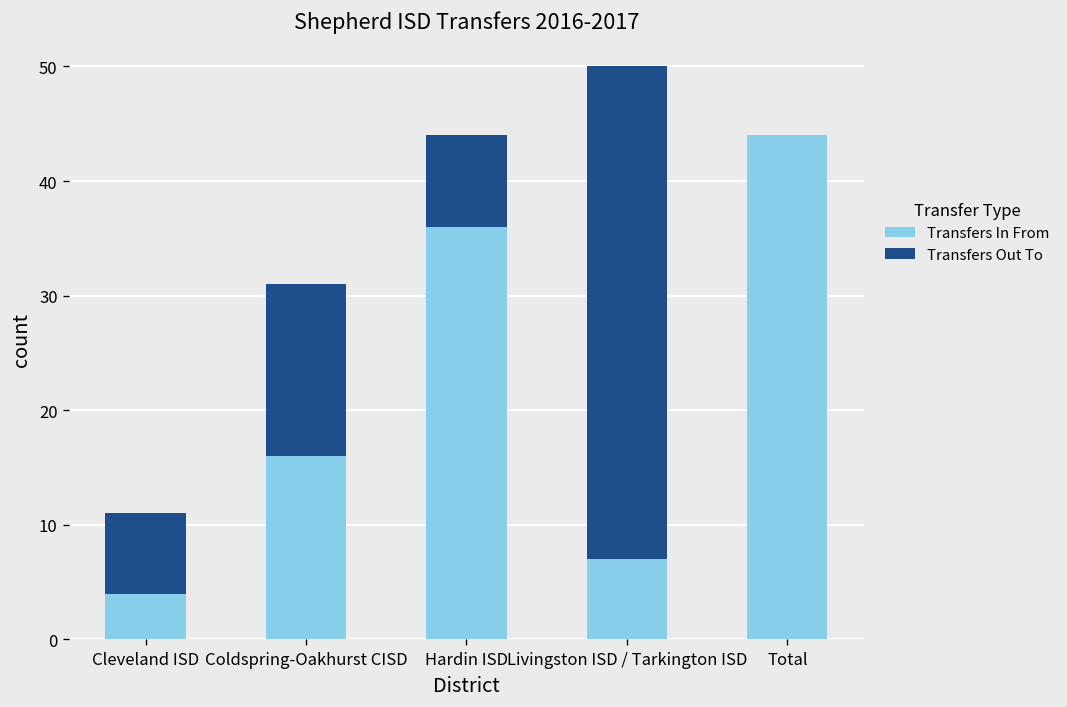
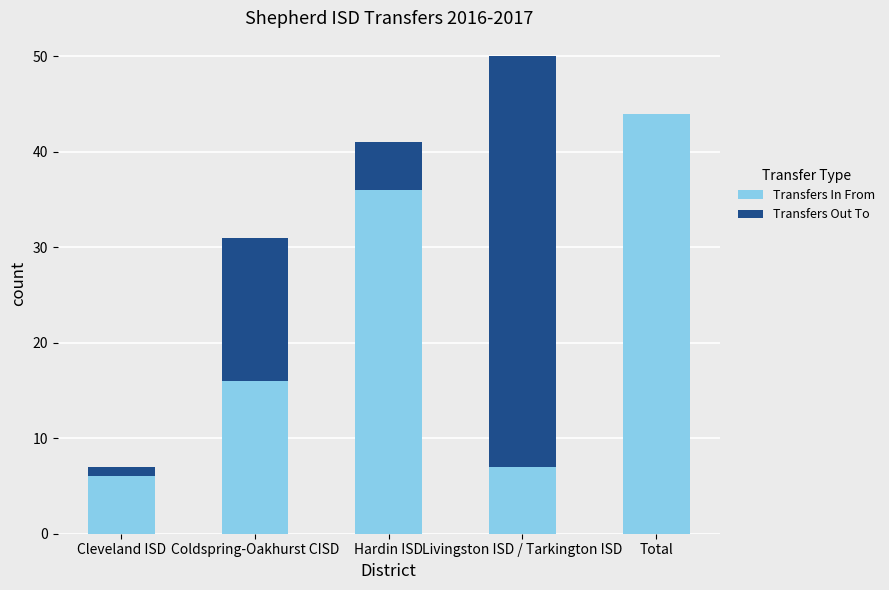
  {
    "Transfers In From": {
-     "Cleveland ISD": 4,
+     "Cleveland ISD": 6,
      "Coldspring-Oakhurst CISD": 16,
      "Hardin ISD": 36,
      "Livingston ISD / Tarkington ISD": 7,
      "Total": 44
    },
    "Transfers Out To": {
-     "Cleveland ISD": 7,
+     "Cleveland ISD": 1,
      "Coldspring-Oakhurst CISD": 15,
-     "Hardin ISD": 8,
+     "Hardin ISD": 5,
      "Livingston ISD / Tarkington ISD": 43,
      "Total": 0
    }
  }
